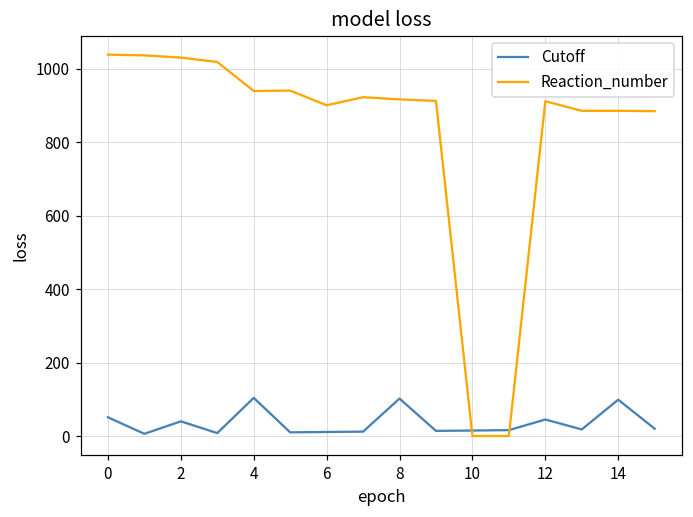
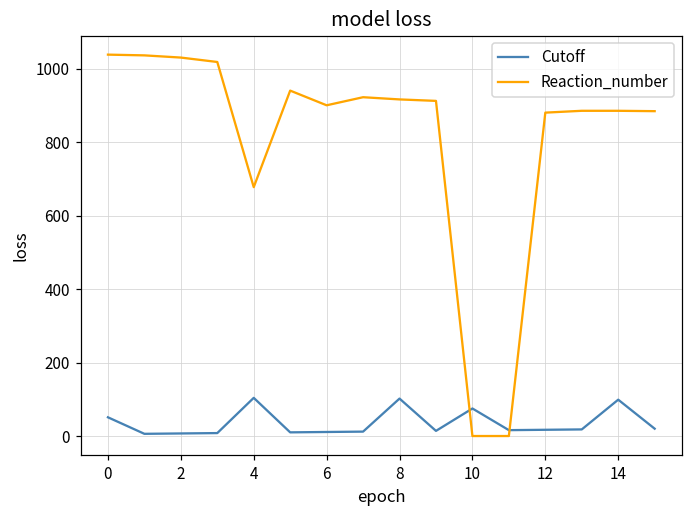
  {
    "Cutoff": {
      "0": 50,
-     "2": 40,
+     "2": 10,
      "4": 100,
      "6": 10,
      "8": 100,
-     "10": 20,
-     "12": 50,
+     "10": 80,
+     "12": 20,
      "14": 100
    },
    "Reaction_number": {
      "0": 1040,
      "2": 1030,
-     "4": 940,
+     "4": 680,
      "6": 900,
      "8": 920,
      "10": 0,
-     "12": 910,
+     "12": 880,
      "14": 890
    }
  }
